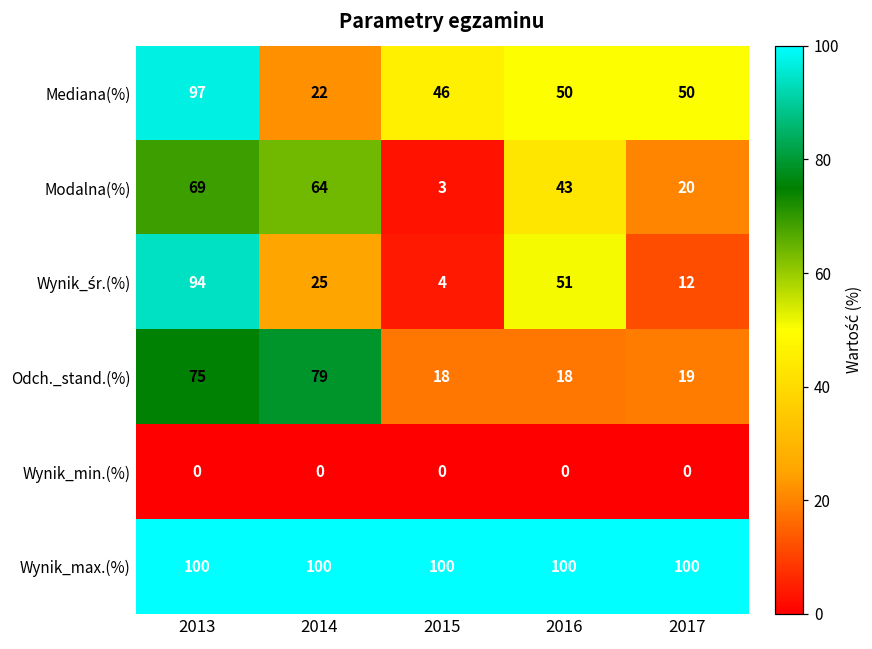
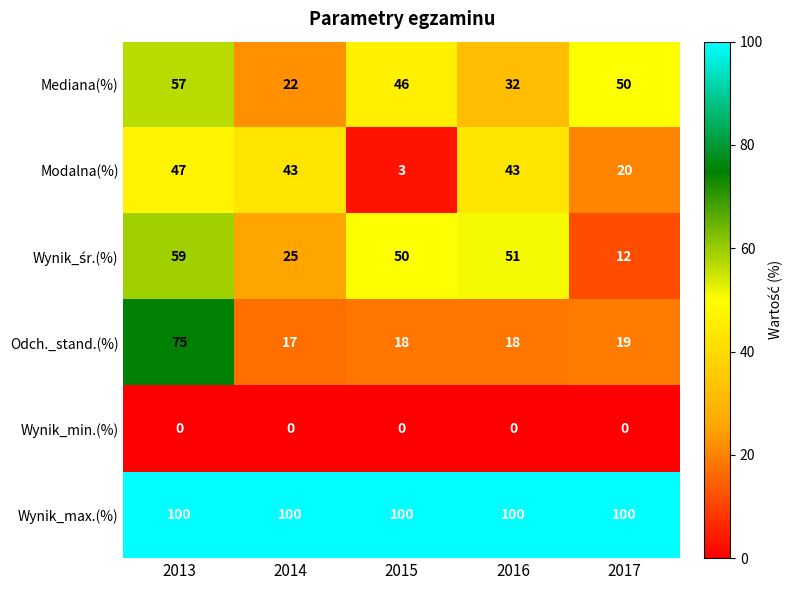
  {
    "Mediana(%)": {
-     "2013": 97,
+     "2013": 57,
      "2014": 22,
      "2015": 46,
-     "2016": 50,
+     "2016": 32,
      "2017": 50
    },
    "Modalna(%)": {
-     "2013": 69,
-     "2014": 64,
+     "2013": 47,
+     "2014": 43,
      "2015": 3,
      "2016": 43,
      "2017": 20
    },
    "Wynik_śr.(%)": {
-     "2013": 94,
+     "2013": 59,
      "2014": 25,
-     "2015": 4,
+     "2015": 50,
      "2016": 51,
      "2017": 12
    },
    "Odch._stand.(%)": {
      "2013": 75,
-     "2014": 79,
+     "2014": 17,
      "2015": 18,
      "2016": 18,
      "2017": 19
    },
    "Wynik_min.(%)": {
      "2013": 0,
      "2014": 0,
      "2015": 0,
      "2016": 0,
      "2017": 0
    },
    "Wynik_max.(%)": {
      "2013": 100,
      "2014": 100,
      "2015": 100,
      "2016": 100,
      "2017": 100
    }
  }
